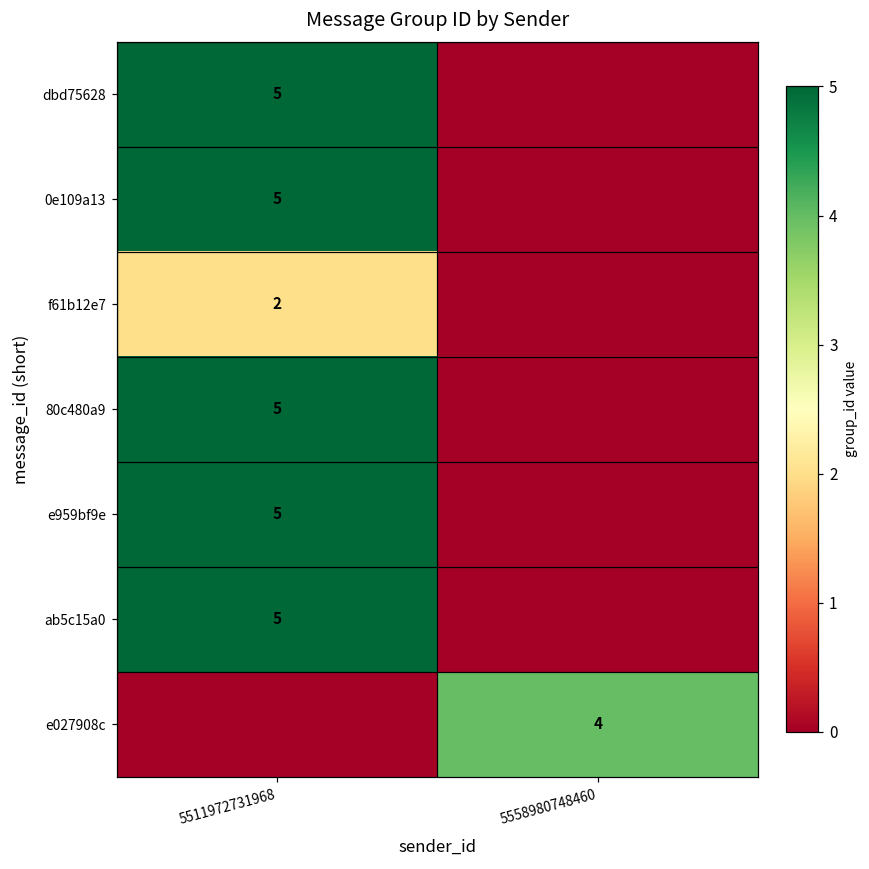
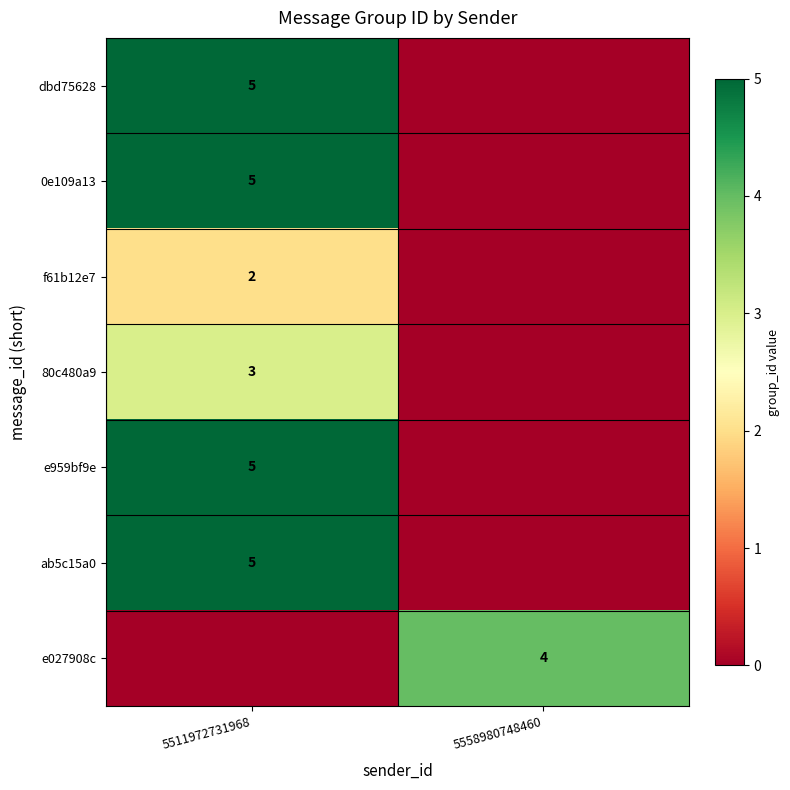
  {
    "dbd75628": {
      "5511972731968": 5
    },
    "0e109a13": {
      "5511972731968": 5
    },
    "f61b12e7": {
      "5511972731968": 2
    },
    "80c480a9": {
-     "5511972731968": 5
+     "5511972731968": 3
    },
    "e959bf9e": {
      "5511972731968": 5
    },
    "ab5c15a0": {
      "5511972731968": 5
    },
    "e027908c": {
      "5558980748460": 4
    }
  }
